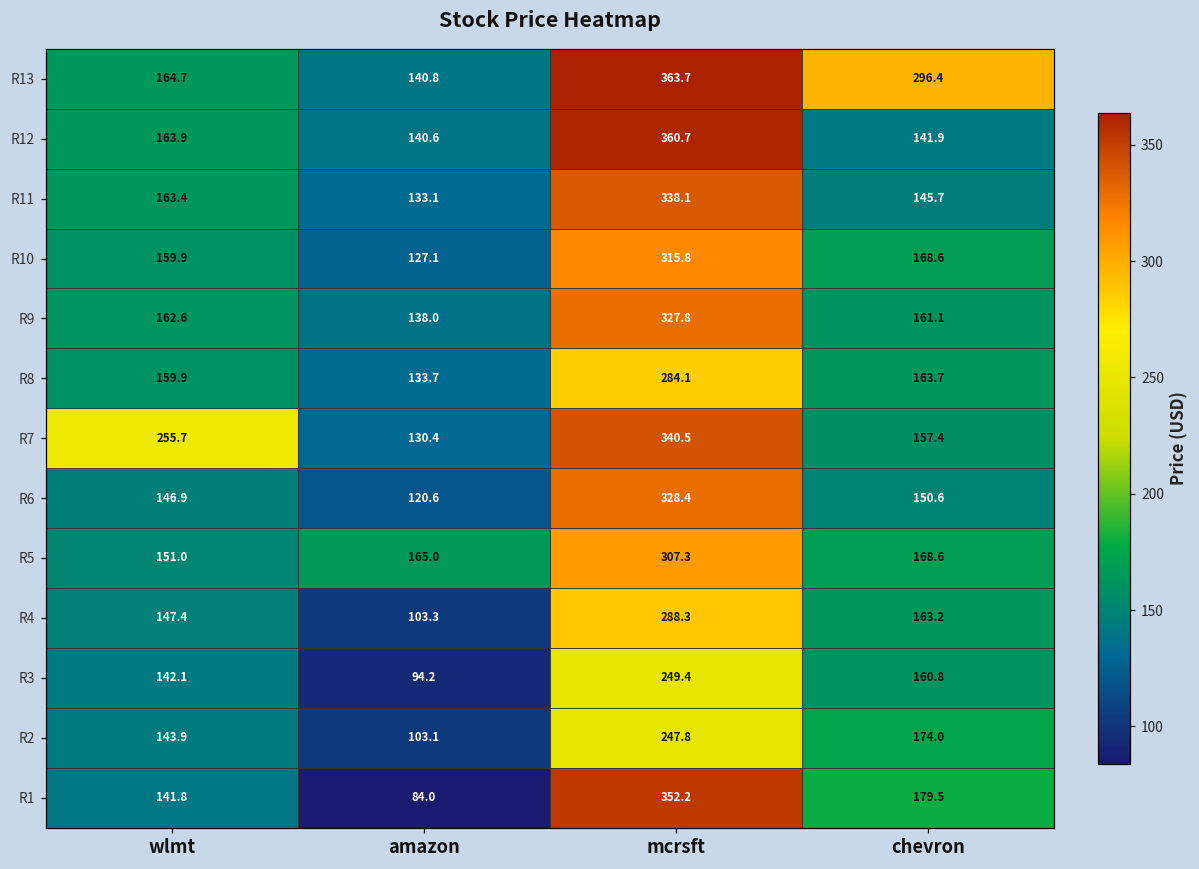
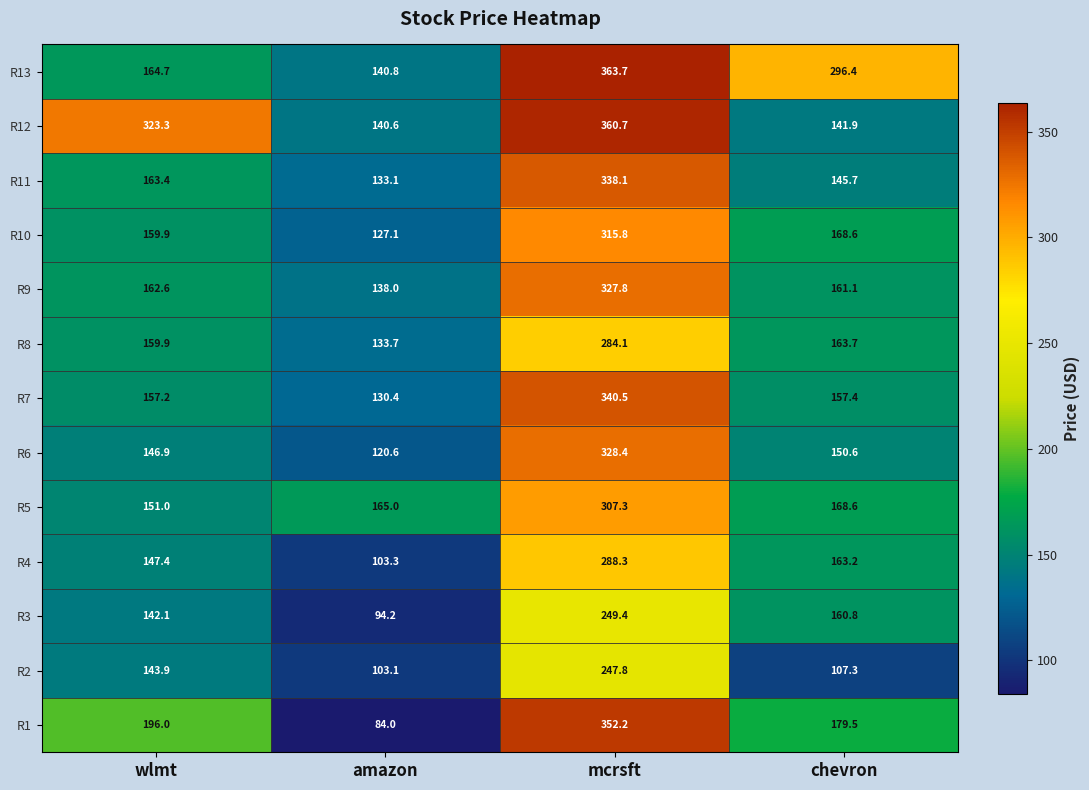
  {
    "R13": {
      "wlmt": 164.7,
      "amazon": 140.8,
      "mcrsft": 363.7,
      "chevron": 296.4
    },
    "R12": {
-     "wlmt": 163.9,
+     "wlmt": 323.3,
      "amazon": 140.6,
      "mcrsft": 360.7,
      "chevron": 141.9
    },
    "R11": {
      "wlmt": 163.4,
      "amazon": 133.1,
      "mcrsft": 338.1,
      "chevron": 145.7
    },
    "R10": {
      "wlmt": 159.9,
      "amazon": 127.1,
      "mcrsft": 315.8,
      "chevron": 168.6
    },
    "R9": {
      "wlmt": 162.6,
      "amazon": 138.0,
      "mcrsft": 327.8,
      "chevron": 161.1
    },
    "R8": {
      "wlmt": 159.9,
      "amazon": 133.7,
      "mcrsft": 284.1,
      "chevron": 163.7
    },
    "R7": {
-     "wlmt": 255.7,
+     "wlmt": 157.2,
      "amazon": 130.4,
      "mcrsft": 340.5,
      "chevron": 157.4
    },
    "R6": {
      "wlmt": 146.9,
      "amazon": 120.6,
      "mcrsft": 328.4,
      "chevron": 150.6
    },
    "R5": {
      "wlmt": 151.0,
      "amazon": 165.0,
      "mcrsft": 307.3,
      "chevron": 168.6
    },
    "R4": {
      "wlmt": 147.4,
      "amazon": 103.3,
      "mcrsft": 288.3,
      "chevron": 163.2
    },
    "R3": {
      "wlmt": 142.1,
      "amazon": 94.2,
      "mcrsft": 249.4,
      "chevron": 160.8
    },
    "R2": {
      "wlmt": 143.9,
      "amazon": 103.1,
      "mcrsft": 247.8,
-     "chevron": 174.0
+     "chevron": 107.3
    },
    "R1": {
-     "wlmt": 141.8,
+     "wlmt": 196.0,
      "amazon": 84.0,
      "mcrsft": 352.2,
      "chevron": 179.5
    }
  }
